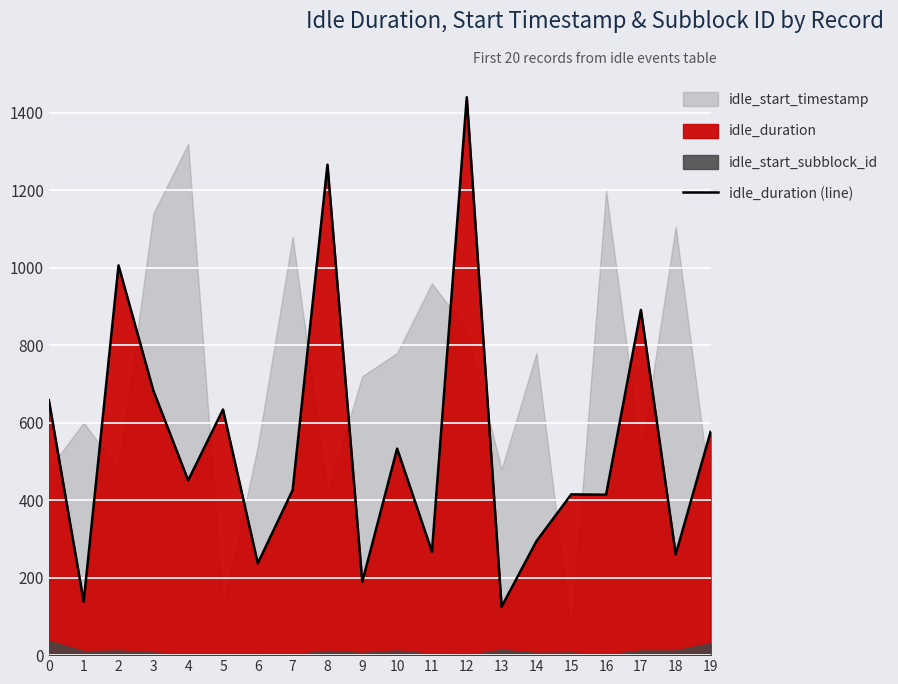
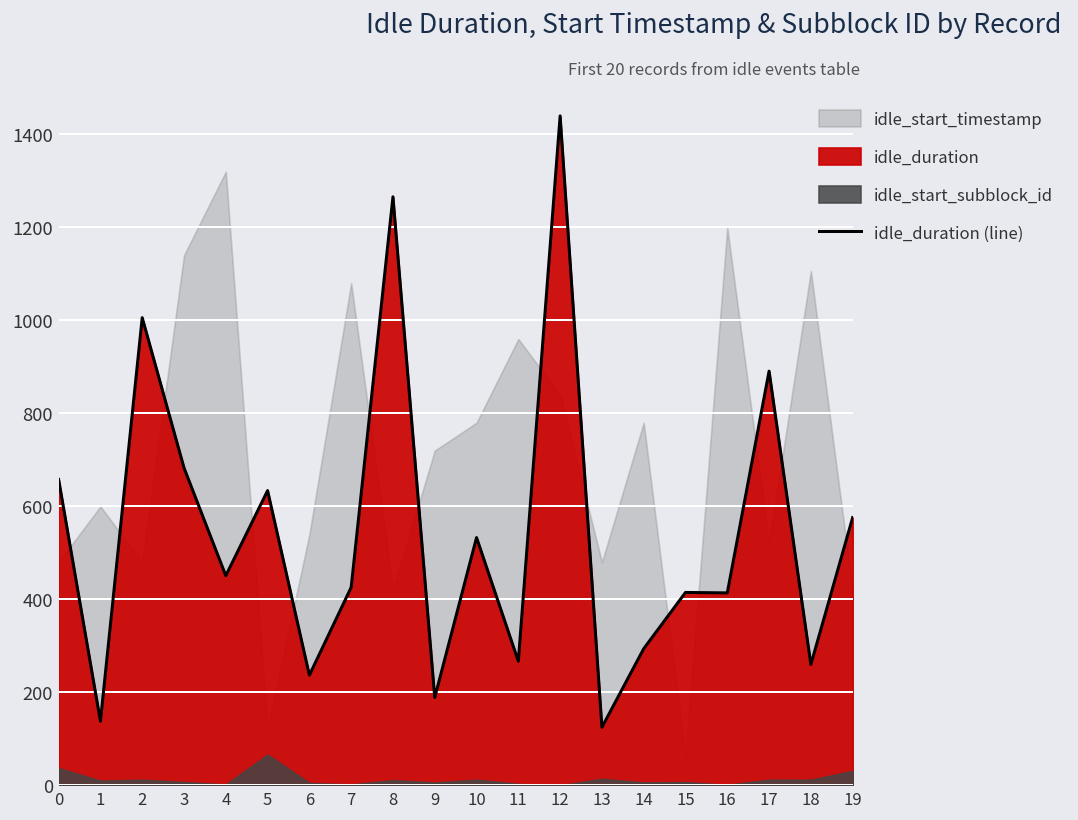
  {
    "idle_start_timestamp": {
      "0": 480,
      "1": 600,
      "2": 480,
      "3": 1140,
      "4": 1320,
      "5": 120,
      "6": 540,
      "7": 1080,
      "8": 420,
      "9": 720,
      "10": 780,
      "11": 960,
      "12": 840,
      "13": 480,
      "14": 780,
      "15": 60,
      "16": 1200,
      "17": 520,
      "18": 1110,
      "19": 420
    },
    "idle_duration": {
      "0": 660,
      "1": 140,
      "2": 1010,
      "3": 680,
      "4": 450,
      "5": 630,
      "6": 240,
      "7": 430,
      "8": 1270,
      "9": 190,
      "10": 530,
      "11": 270,
      "12": 1440,
      "13": 130,
      "14": 290,
      "15": 420,
      "16": 410,
      "17": 890,
      "18": 260,
      "19": 580
    },
    "idle_start_subblock_id": {
      "0": 40,
      "1": 10,
      "2": 10,
      "3": 10,
-     "5": 0,
+     "5": 70,
      "8": 10,
      "10": 10,
      "12": 0,
      "13": 10,
      "15": 10,
      "17": 10,
      "18": 10,
      "19": 30
    }
  }
